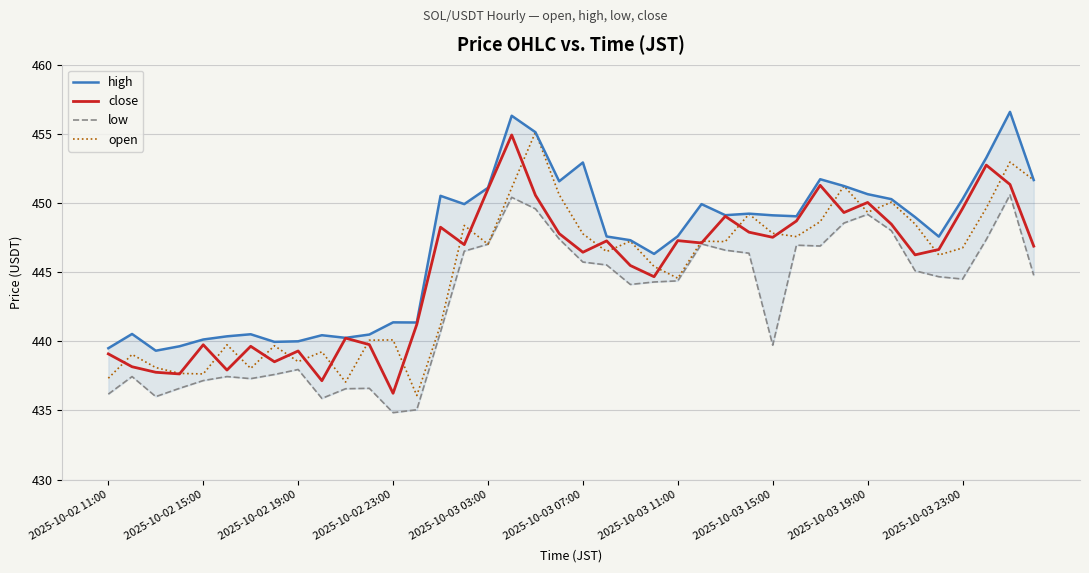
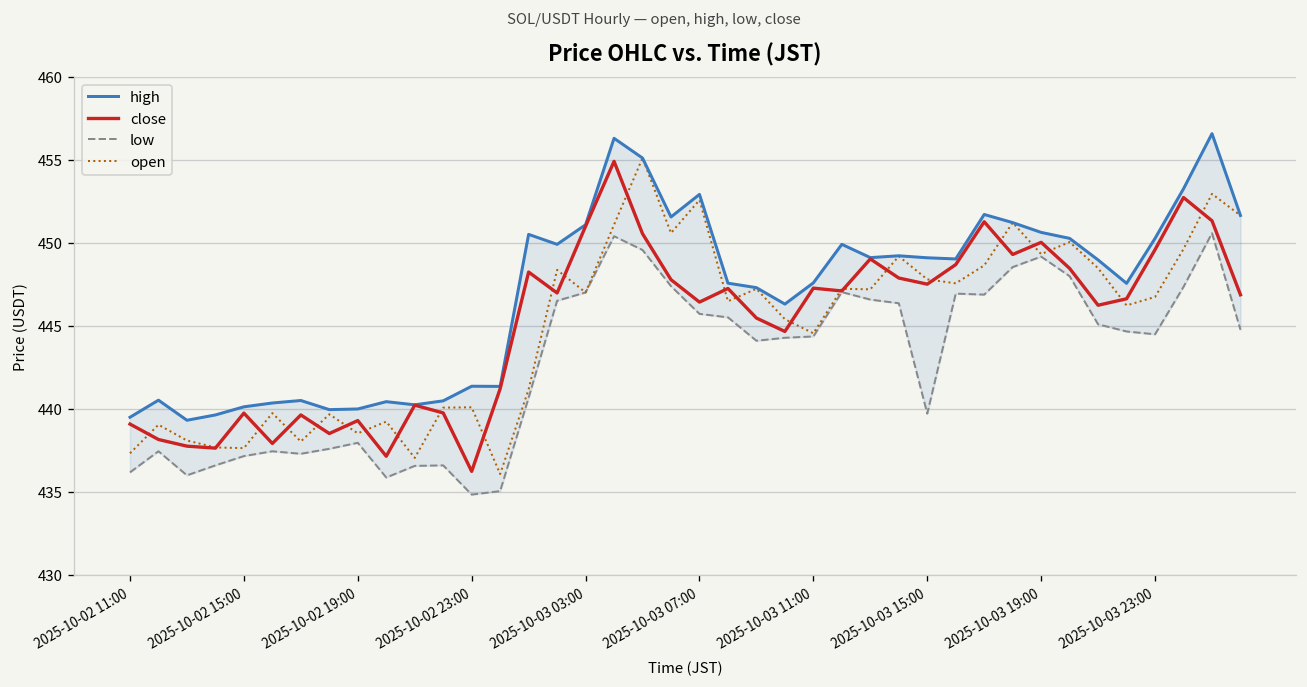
  {
    "high": {
      "2025-10-02 11:00": 439.5,
      "2025-10-02 15:00": 440.1,
      "2025-10-02 19:00": 440.0,
      "2025-10-02 23:00": 441.4,
      "2025-10-03 07:00": 452.9,
      "2025-10-03 11:00": 447.6,
      "2025-10-03 15:00": 449.1,
      "2025-10-03 19:00": 450.6,
      "2025-10-03 23:00": 450.3
    },
    "close": {
      "2025-10-02 11:00": 439.1,
      "2025-10-02 15:00": 439.8,
      "2025-10-02 19:00": 439.3,
      "2025-10-02 23:00": 436.2,
      "2025-10-03 07:00": 446.4,
      "2025-10-03 11:00": 447.3,
      "2025-10-03 15:00": 447.5,
      "2025-10-03 19:00": 450.0,
      "2025-10-03 23:00": 449.6
    },
    "low": {
      "2025-10-02 11:00": 436.2,
      "2025-10-02 15:00": 437.2,
      "2025-10-02 19:00": 438.0,
      "2025-10-02 23:00": 434.8,
      "2025-10-03 07:00": 445.7,
      "2025-10-03 11:00": 444.4,
      "2025-10-03 15:00": 439.7,
      "2025-10-03 23:00": 444.5
    },
    "open": {
      "2025-10-02 11:00": 437.3,
      "2025-10-02 15:00": 437.6,
      "2025-10-02 19:00": 438.5,
      "2025-10-02 23:00": 440.1,
-     "2025-10-03 07:00": 447.8,
+     "2025-10-03 07:00": 452.6,
      "2025-10-03 11:00": 444.6,
      "2025-10-03 15:00": 447.8,
      "2025-10-03 23:00": 446.8
    }
  }
